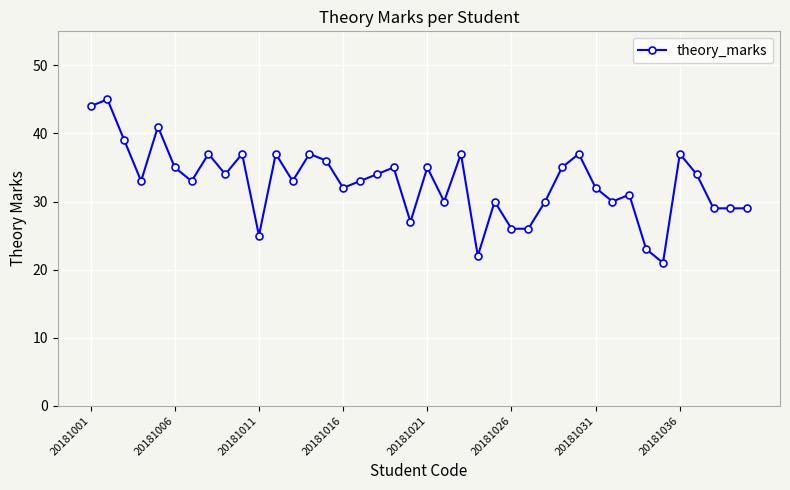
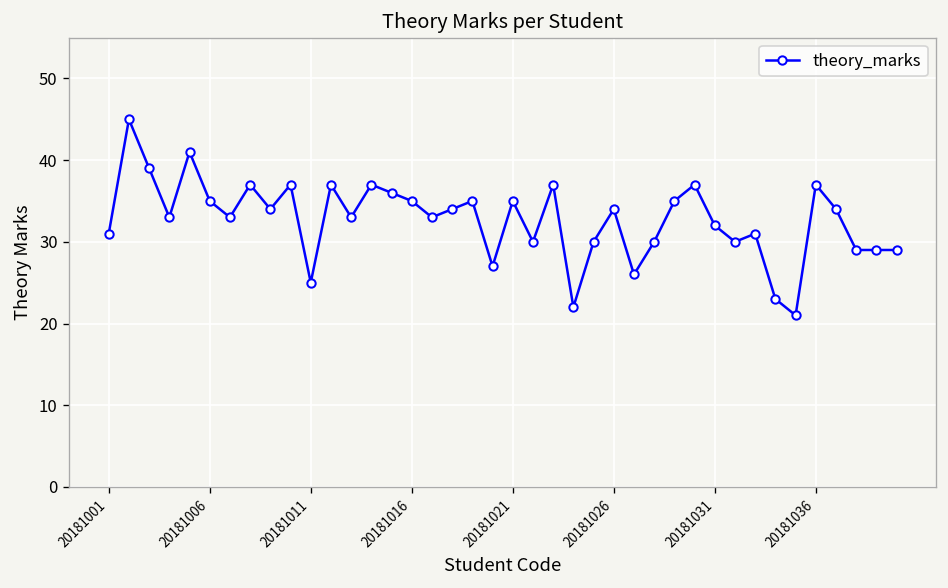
  {
-   "20181001": 44,
+   "20181001": 31,
    "20181006": 35,
    "20181011": 25,
-   "20181016": 32,
+   "20181016": 35,
    "20181021": 35,
-   "20181026": 26,
+   "20181026": 34,
    "20181031": 32,
    "20181036": 37
  }
